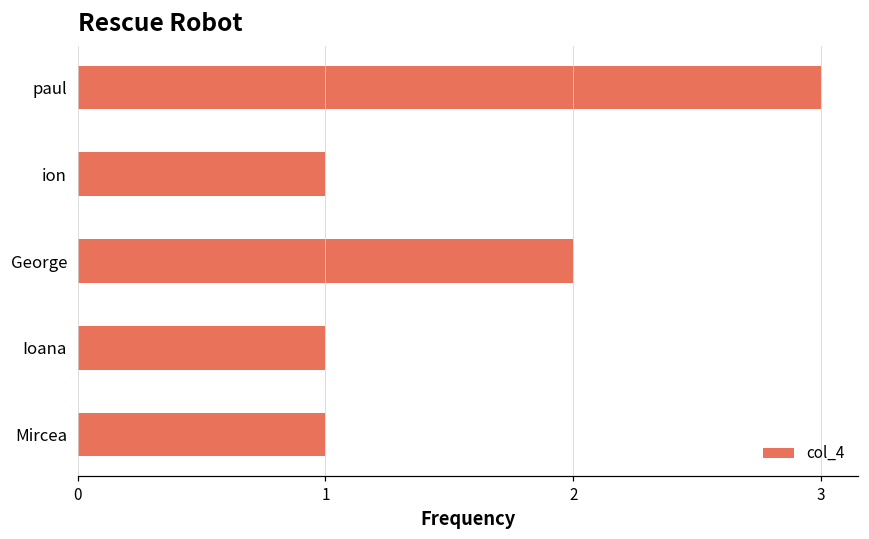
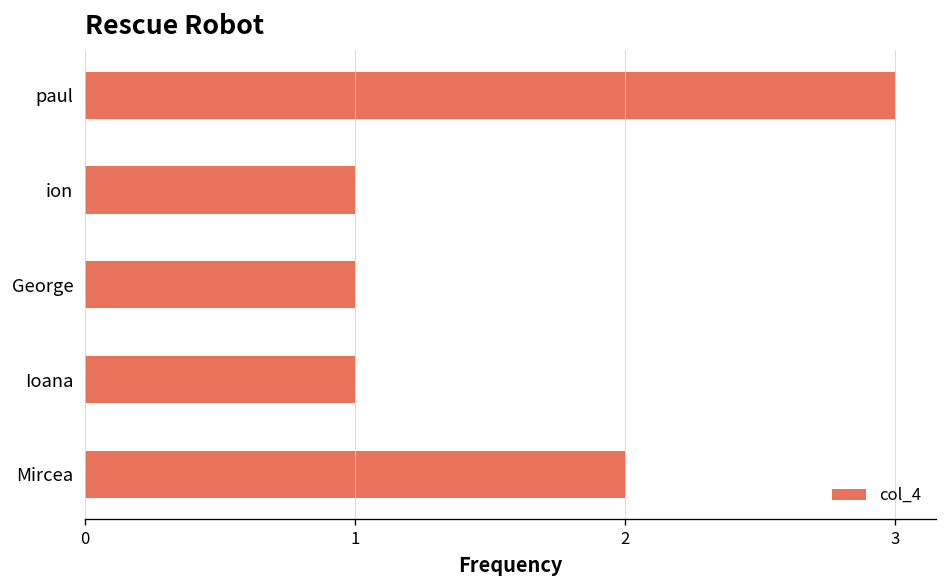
  {
    "paul": 3,
    "ion": 1,
-   "George": 2,
+   "George": 1,
    "Ioana": 1,
-   "Mircea": 1
+   "Mircea": 2
  }
